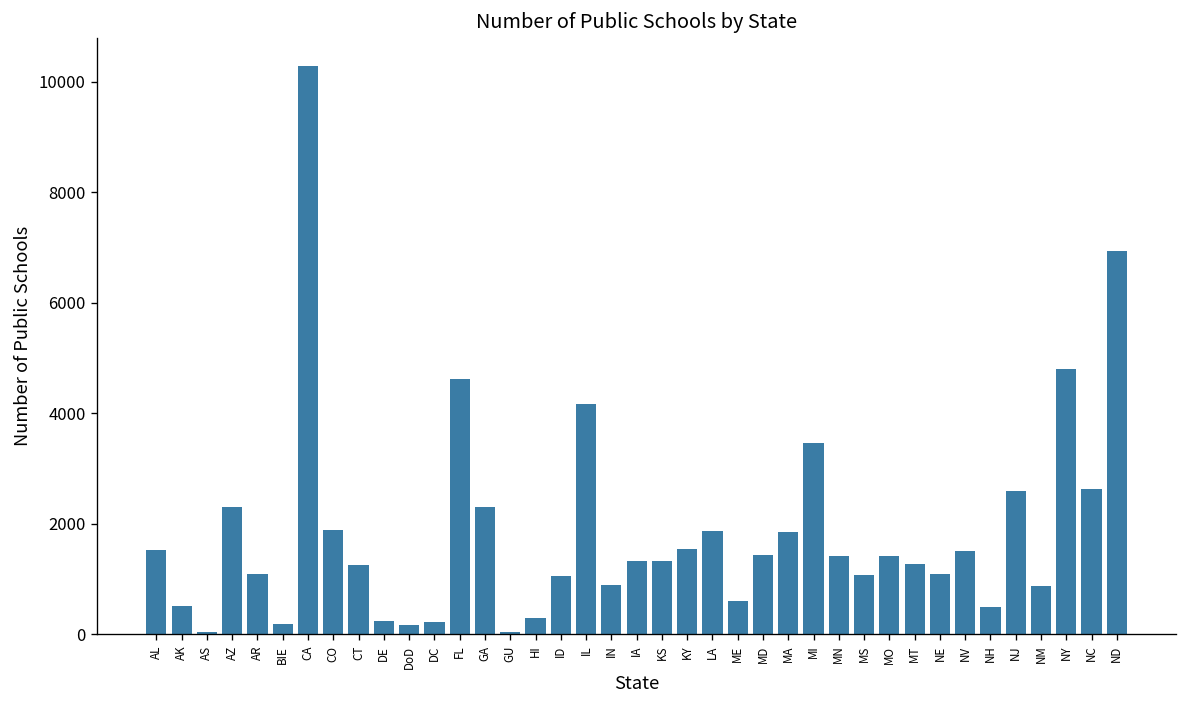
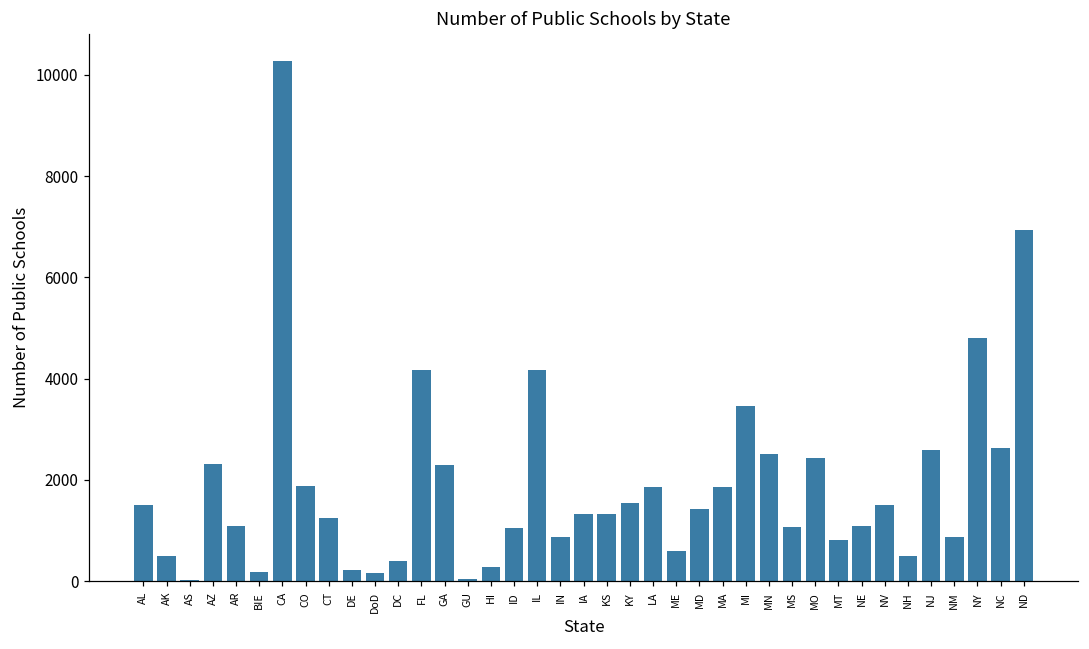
  {
    "AL": 1500,
    "AK": 500,
    "AZ": 2300,
    "AR": 1100,
    "BIE": 200,
    "CA": 10300,
    "CO": 1900,
    "CT": 1300,
    "DE": 200,
    "DoD": 200,
-   "DC": 200,
-   "FL": 4600,
+   "DC": 400,
+   "FL": 4200,
    "GA": 2300,
    "HI": 300,
    "ID": 1100,
    "IL": 4200,
    "IN": 900,
    "IA": 1300,
    "KS": 1300,
    "KY": 1500,
    "LA": 1900,
    "ME": 600,
    "MD": 1400,
    "MA": 1900,
    "MI": 3500,
-   "MN": 1400,
+   "MN": 2500,
    "MS": 1100,
-   "MO": 1400,
-   "MT": 1300,
+   "MO": 2400,
+   "MT": 800,
    "NE": 1100,
    "NV": 1500,
    "NH": 500,
    "NJ": 2600,
    "NM": 900,
    "NY": 4800,
    "NC": 2600,
    "ND": 6900
  }
